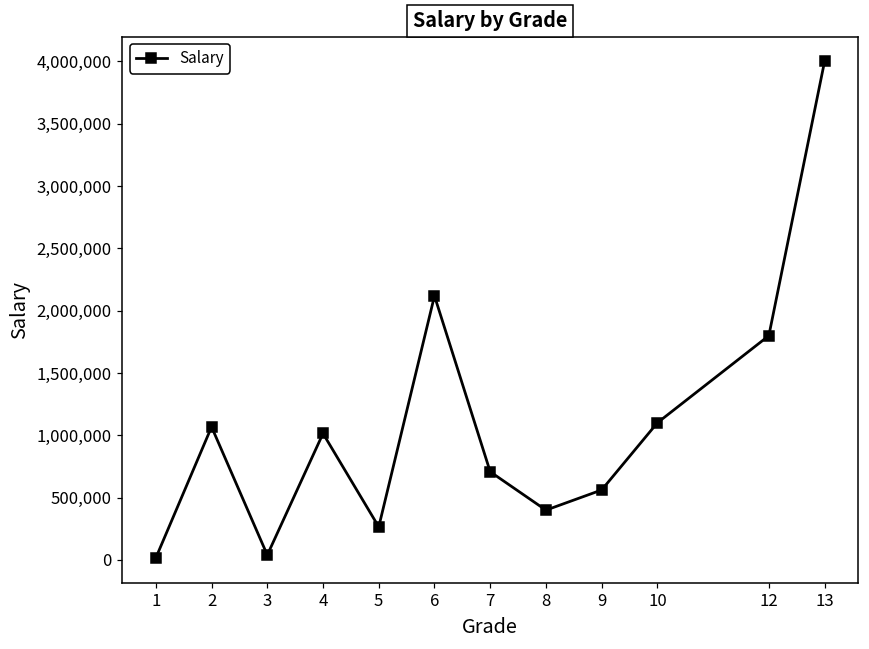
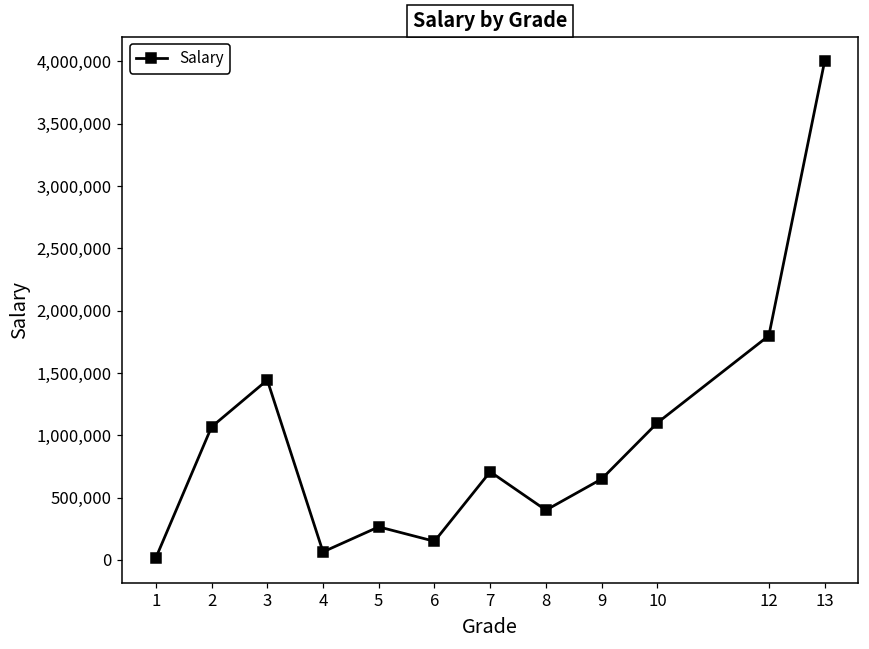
  {
    "1": "20,000",
    "2": "1,070,000",
-   "3": "40,000",
-   "4": "1,020,000",
+   "3": "1,440,000",
+   "4": "70,000",
    "5": "270,000",
-   "6": "2,120,000",
+   "6": "150,000",
    "7": "710,000",
    "8": "400,000",
-   "9": "560,000",
+   "9": "650,000",
    "10": "1,100,000",
    "12": "1,800,000",
    "13": "4,000,000"
  }
